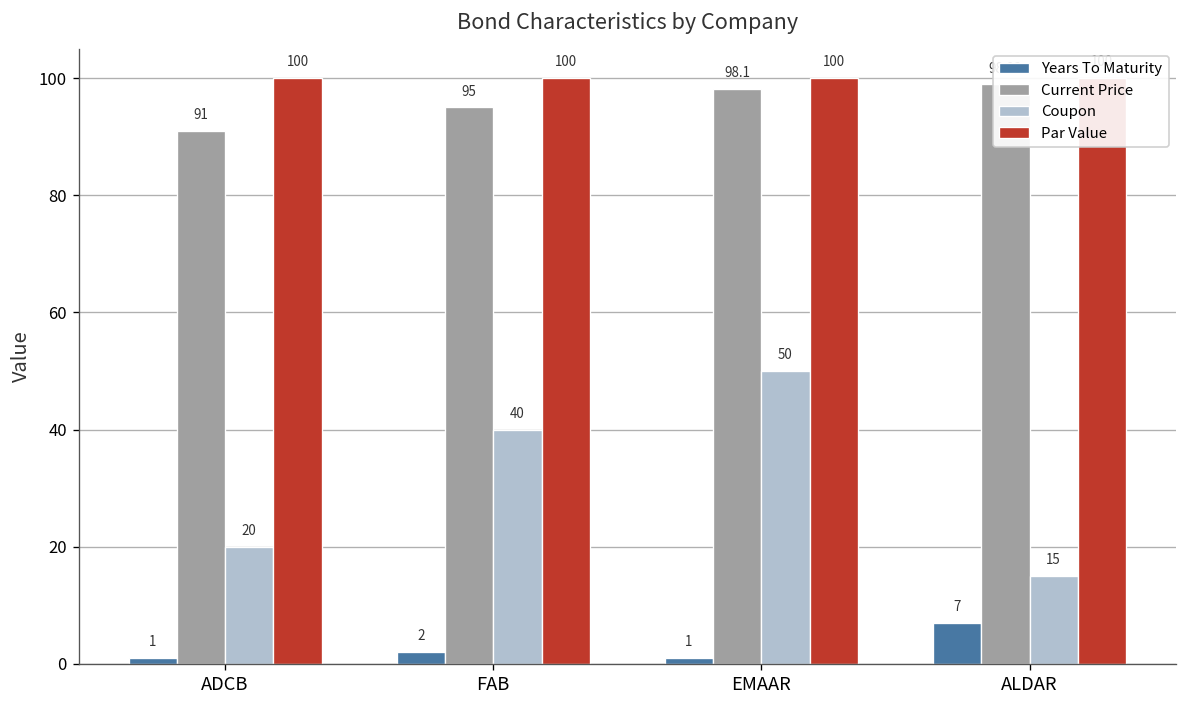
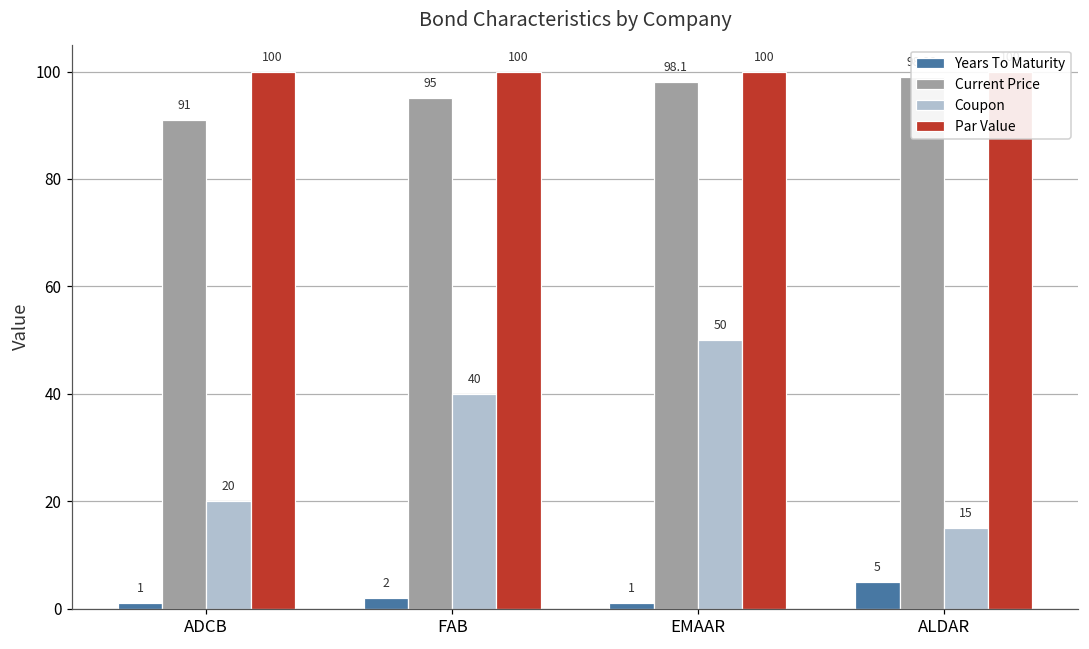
  {
    "Years To Maturity": {
      "ADCB": 1,
      "FAB": 2,
      "EMAAR": 1,
-     "ALDAR": 7
+     "ALDAR": 5
    },
    "Par Value": {
      "ADCB": 100,
      "FAB": 100,
      "EMAAR": 100
    }
  }
